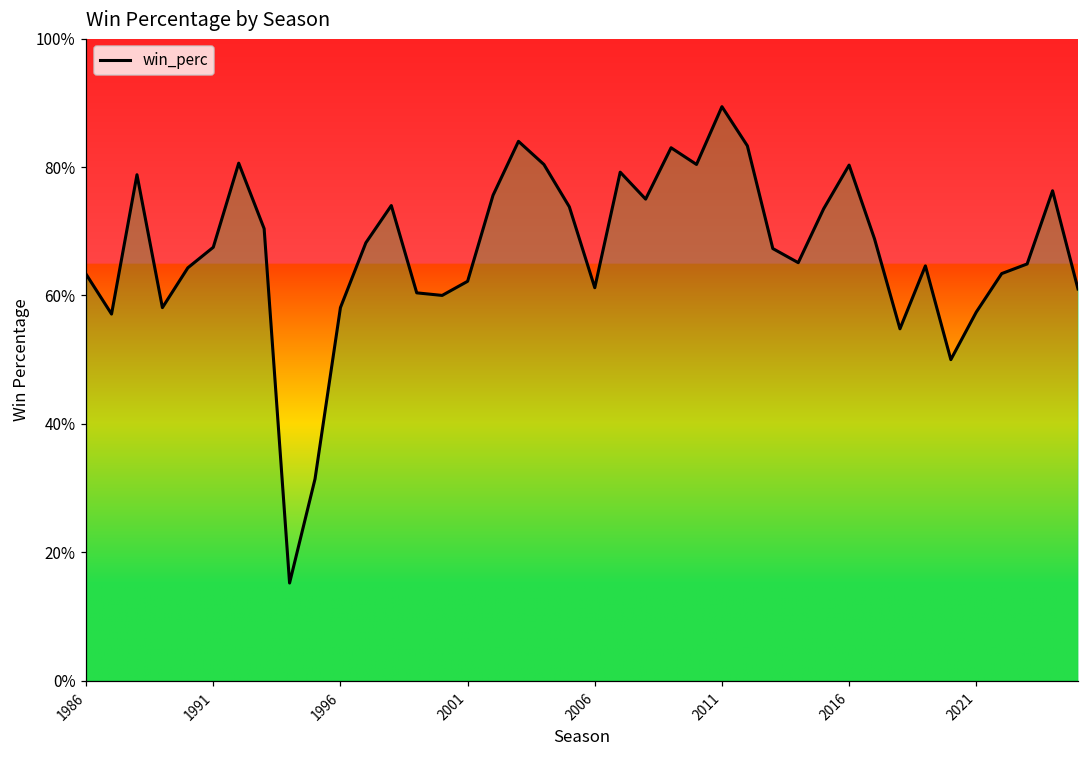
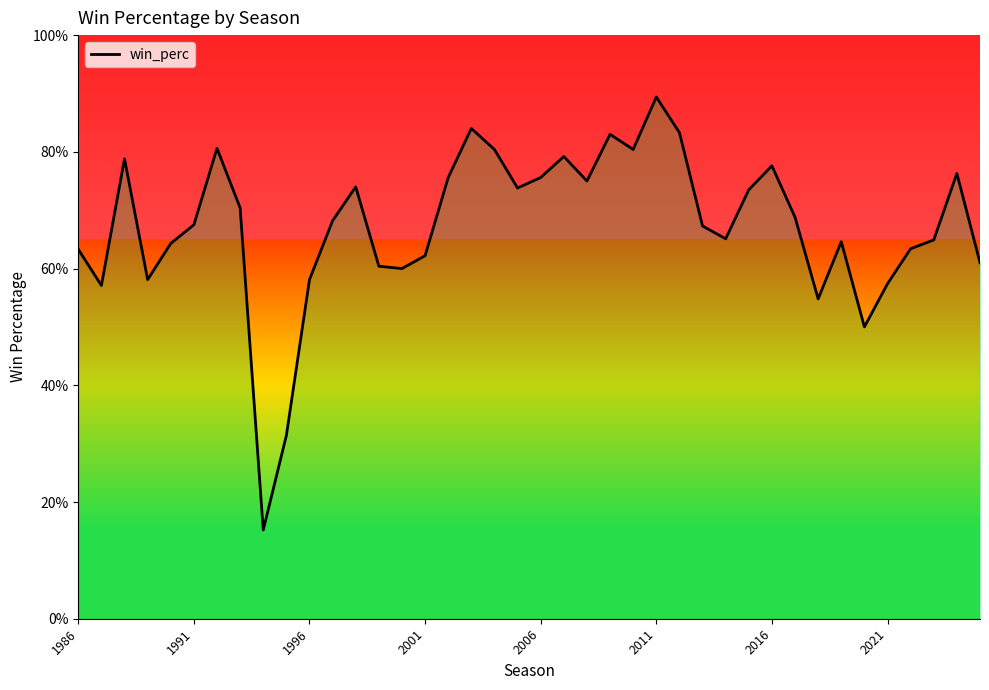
  {
    "1986": "63%",
    "1991": "68%",
    "1996": "58%",
    "2001": "62%",
-   "2006": "61%",
+   "2006": "76%",
    "2011": "89%",
-   "2016": "80%",
+   "2016": "78%",
    "2021": "57%"
  }
